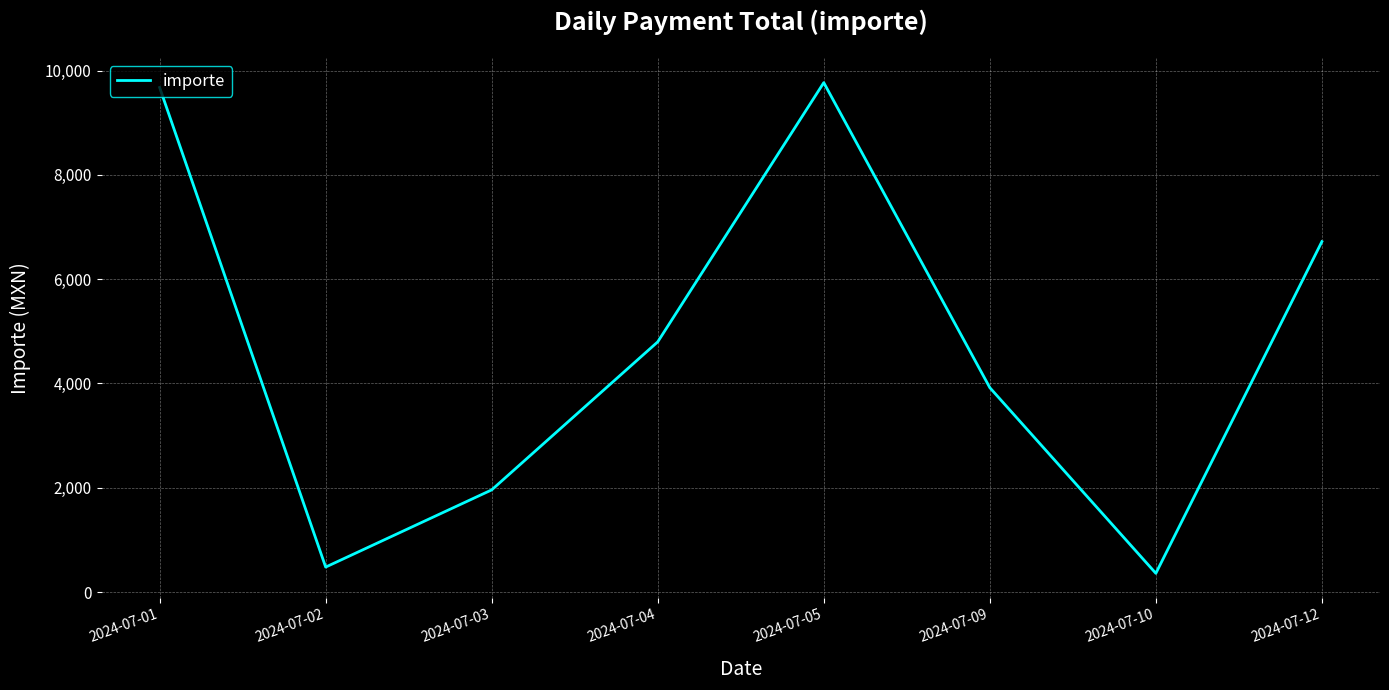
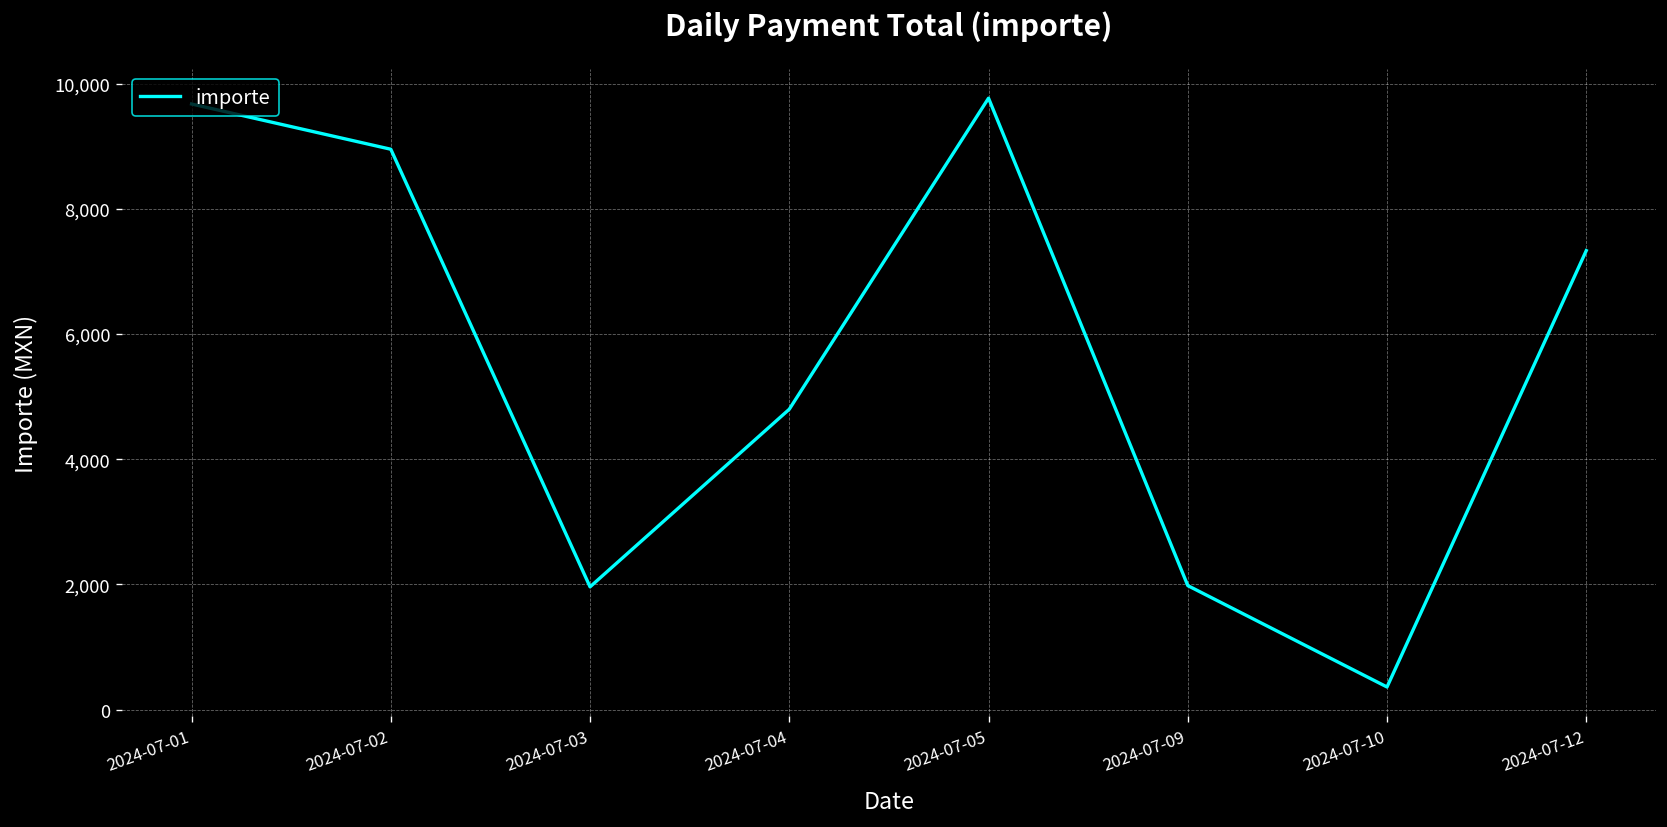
  {
-   "2024-07-02": "500",
+   "2024-07-02": "9,000",
    "2024-07-03": "2,000",
    "2024-07-04": "4,800",
    "2024-07-05": "9,800",
-   "2024-07-09": "3,900",
+   "2024-07-09": "2,000",
    "2024-07-10": "400",
-   "2024-07-12": "6,700"
+   "2024-07-12": "7,300"
  }
